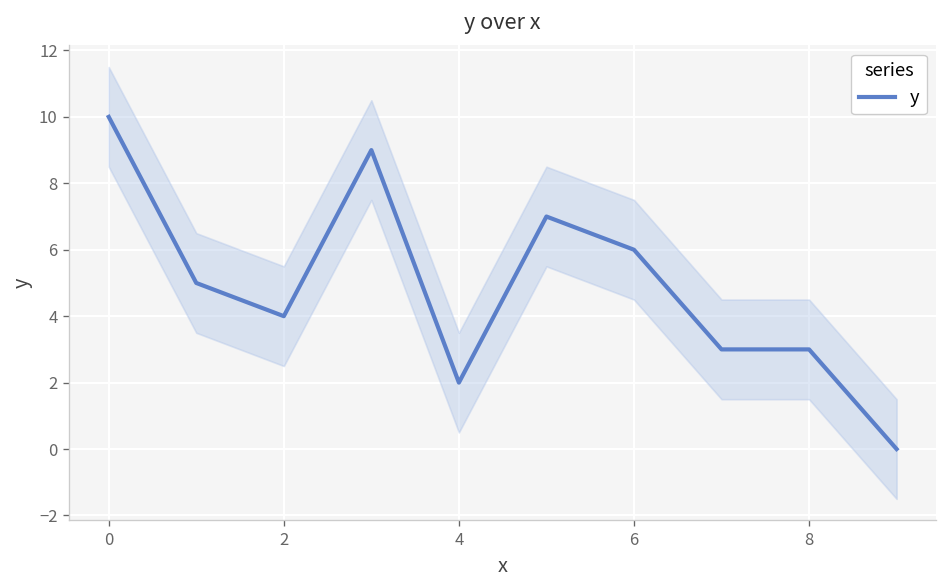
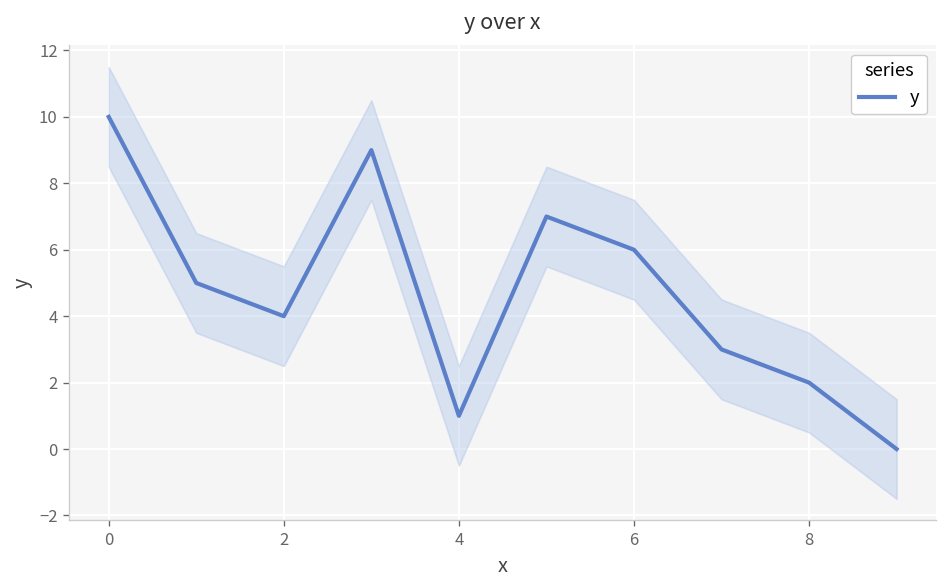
  {
    "y": {
      "0": 10,
      "2": 4,
-     "4": 2,
+     "4": 1,
      "6": 6,
-     "8": 3
+     "8": 2
    }
  }
